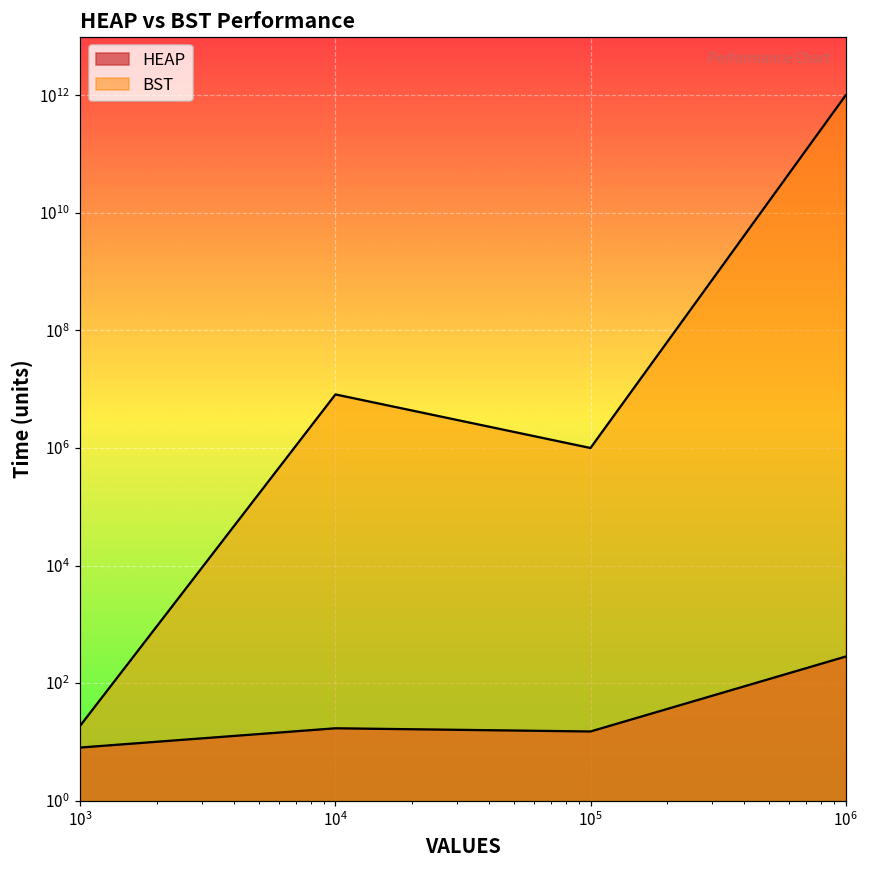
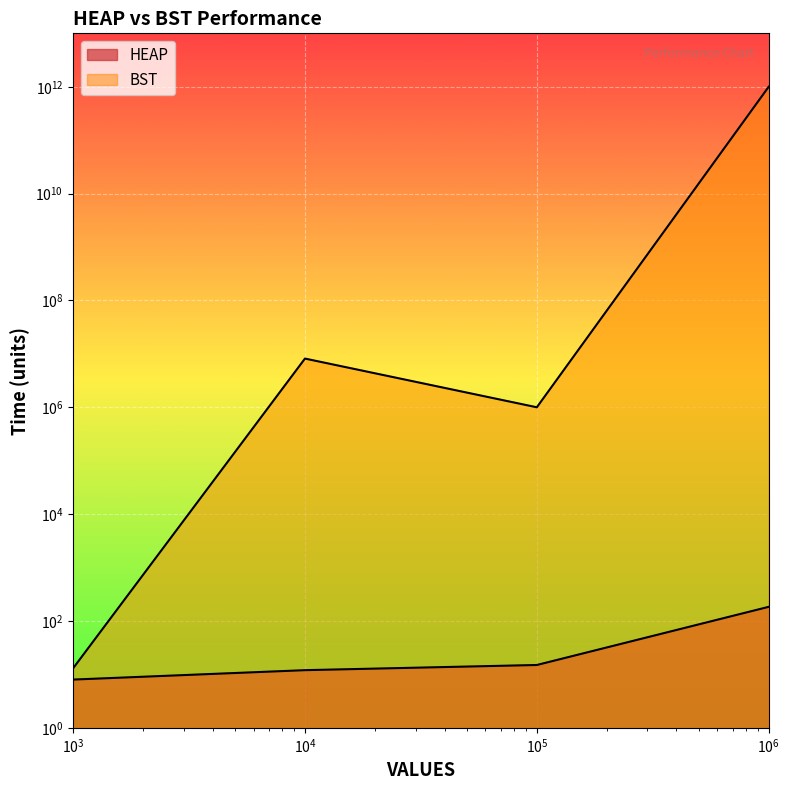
  {
    "HEAP": {
      "10^3": 8,
-     "10^4": 17,
+     "10^4": 12,
      "10^5": 15,
-     "10^6": 300
+     "10^6": 180
    },
    "BST": {
-     "10^3": 19,
+     "10^3": 13,
      "10^4": 8000000,
      "10^5": 1000000,
      "10^6": 1000000000000
    }
  }
